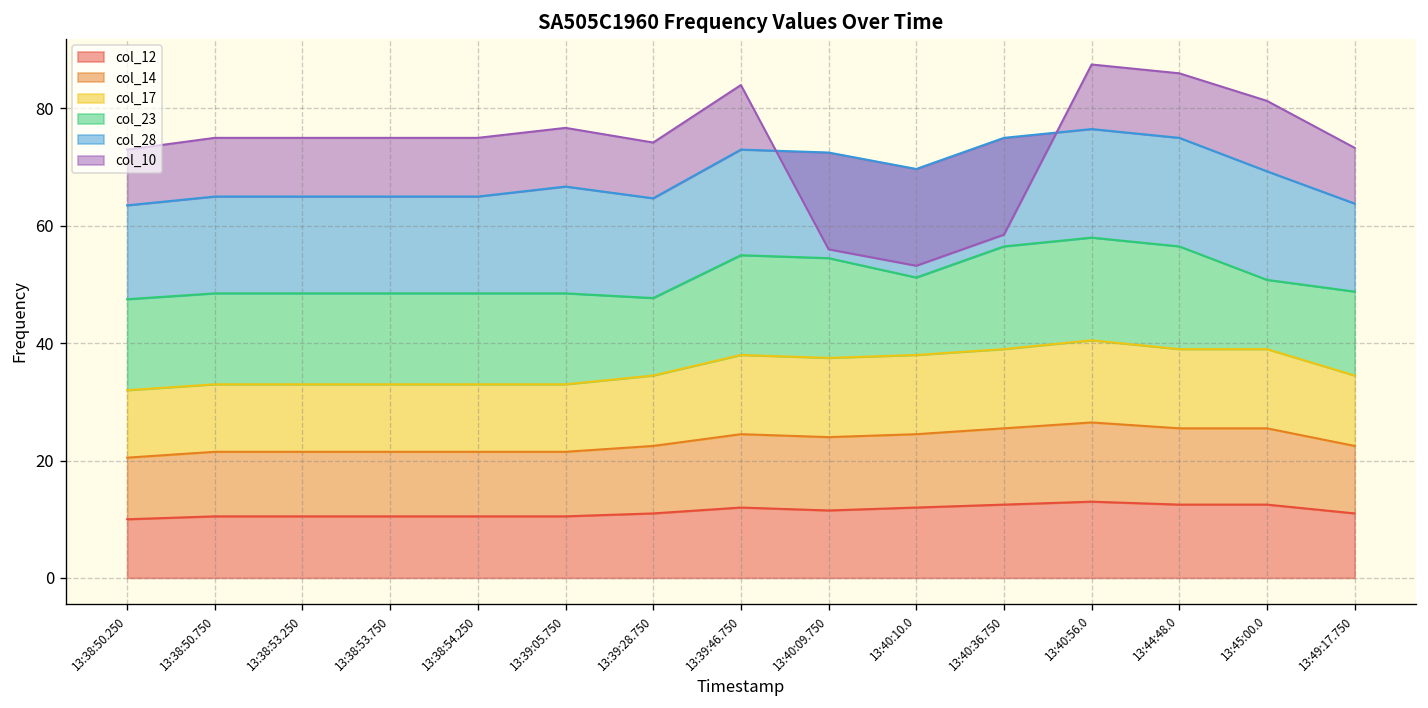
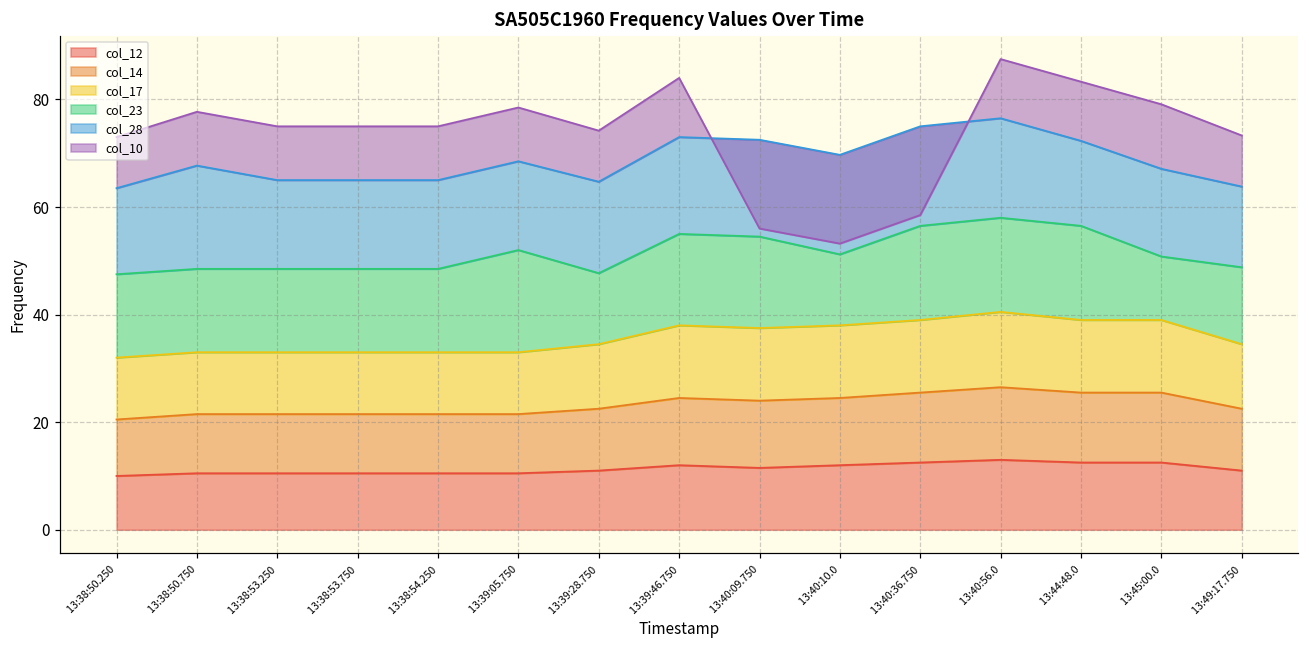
  {
    "col_23": {
      "13:38:50.250": 16,
      "13:38:50.750": 16,
      "13:38:53.250": 16,
      "13:38:53.750": 16,
      "13:38:54.250": 16,
-     "13:39:05.750": 16,
+     "13:39:05.750": 19,
      "13:39:28.750": 13,
      "13:39:46.750": 17,
      "13:40:09.750": 17,
      "13:40:10.0": 13,
      "13:40:36.750": 18,
      "13:40:56.0": 18,
      "13:44:48.0": 18,
      "13:45:00.0": 12,
      "13:49:17.750": 14
    },
    "col_28": {
      "13:38:50.250": 16,
-     "13:38:50.750": 17,
+     "13:38:50.750": 19,
      "13:38:53.250": 17,
      "13:38:53.750": 17,
      "13:38:54.250": 17,
-     "13:39:05.750": 18,
+     "13:39:05.750": 17,
      "13:39:28.750": 17,
      "13:39:46.750": 18,
      "13:40:56.0": 19,
-     "13:44:48.0": 19,
-     "13:45:00.0": 19,
+     "13:44:48.0": 16,
+     "13:45:00.0": 16,
      "13:49:17.750": 15
    }
  }
